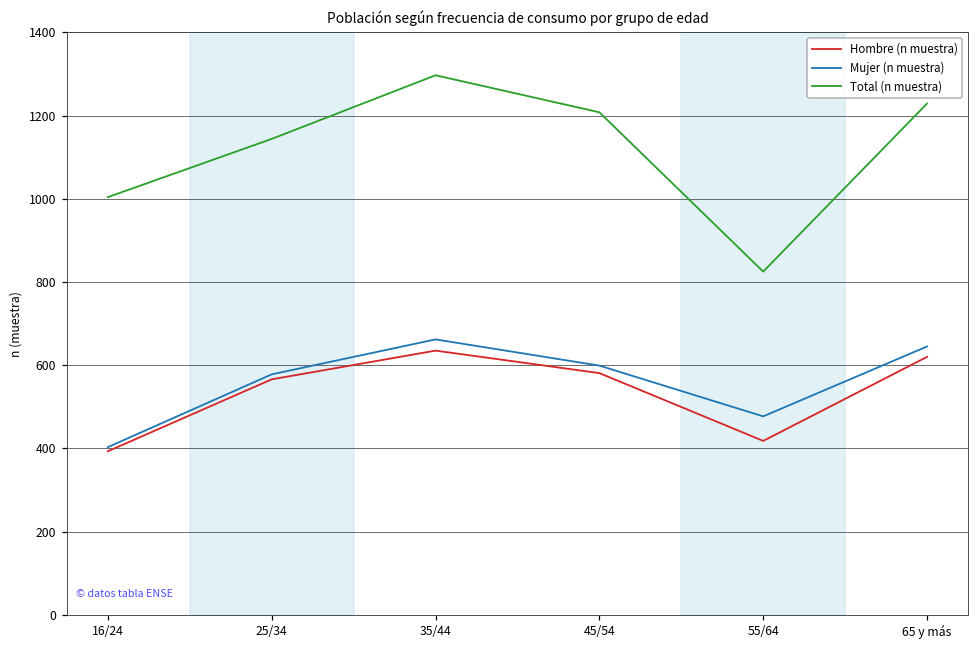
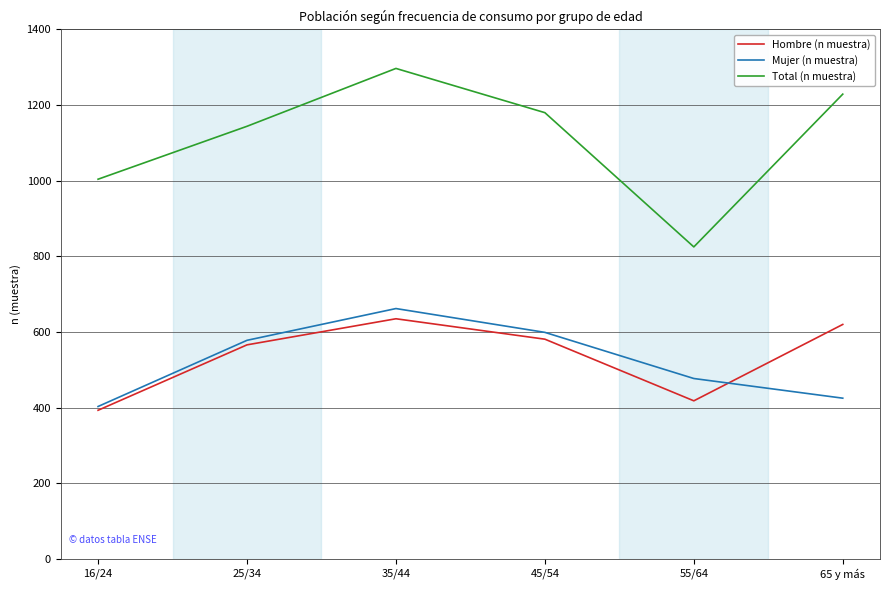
  {
    "Hombre (n muestra)": {
      "16/24": 390,
      "25/34": 570,
      "35/44": 640,
      "45/54": 580,
      "55/64": 420,
      "65 y más": 620
    },
    "Mujer (n muestra)": {
      "16/24": 400,
      "25/34": 580,
      "35/44": 660,
      "45/54": 600,
      "55/64": 480,
-     "65 y más": 650
+     "65 y más": 430
    },
    "Total (n muestra)": {
      "16/24": 1000,
      "25/34": 1140,
      "35/44": 1300,
-     "45/54": 1210,
+     "45/54": 1180,
      "55/64": 830,
      "65 y más": 1230
    }
  }
